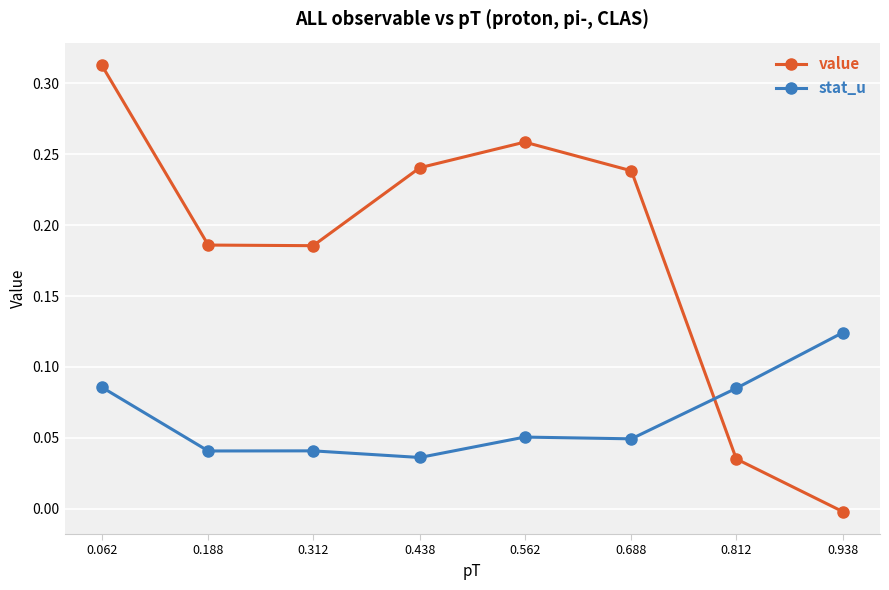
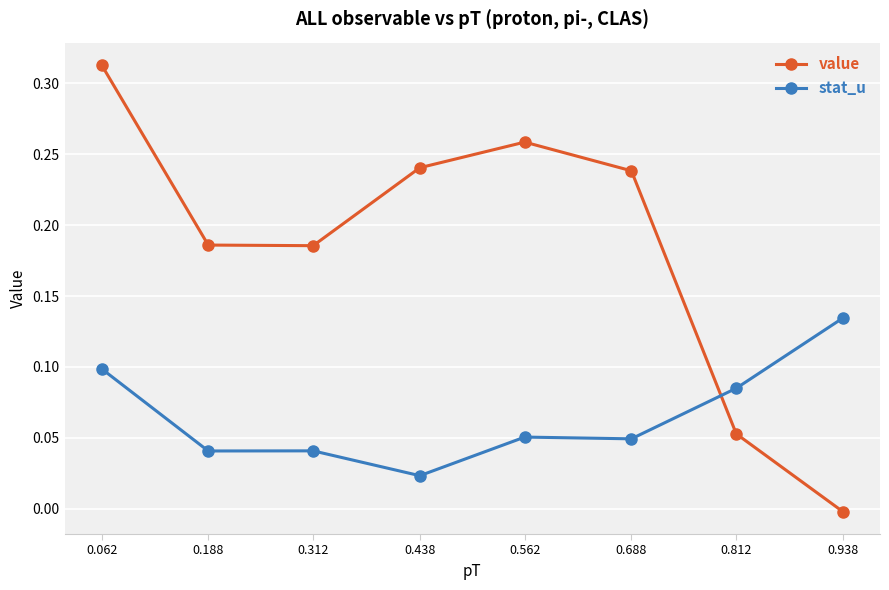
  {
    "value": {
      "0.062": 0.313,
      "0.188": 0.186,
      "0.312": 0.185,
      "0.438": 0.240,
      "0.562": 0.258,
      "0.688": 0.238,
-     "0.812": 0.035,
+     "0.812": 0.053,
      "0.938": -0.002
    },
    "stat_u": {
-     "0.062": 0.086,
+     "0.062": 0.099,
      "0.188": 0.041,
      "0.312": 0.041,
-     "0.438": 0.036,
+     "0.438": 0.023,
      "0.562": 0.051,
      "0.688": 0.049,
      "0.812": 0.085,
-     "0.938": 0.124
+     "0.938": 0.135
    }
  }
